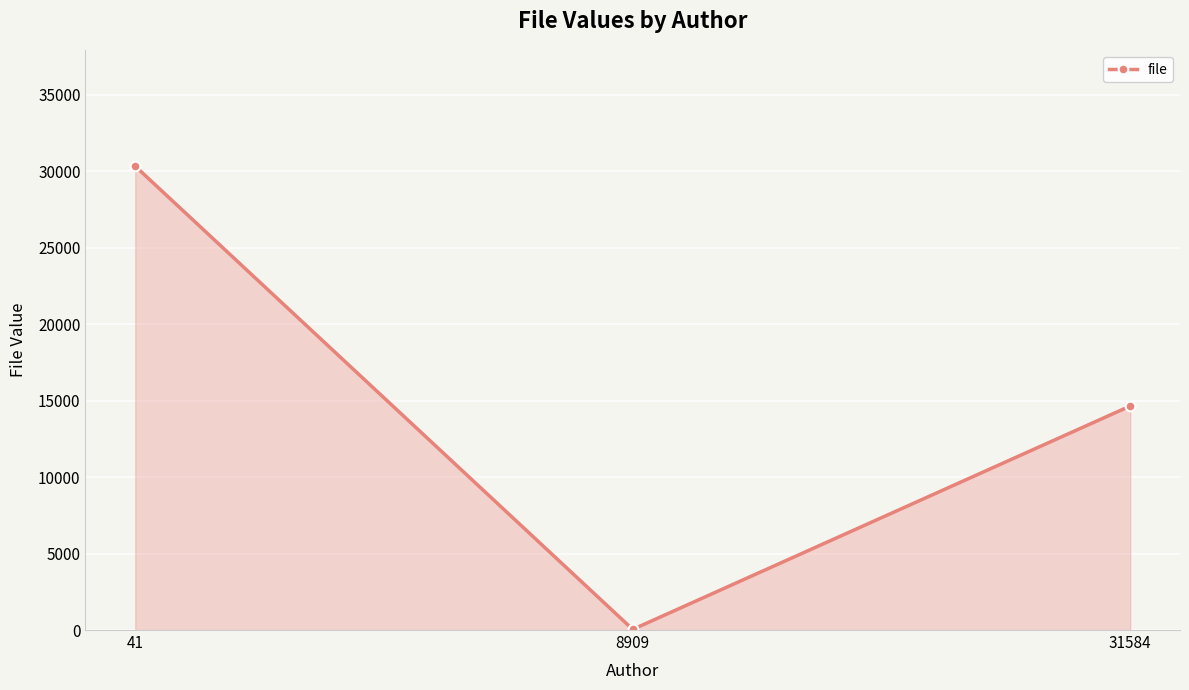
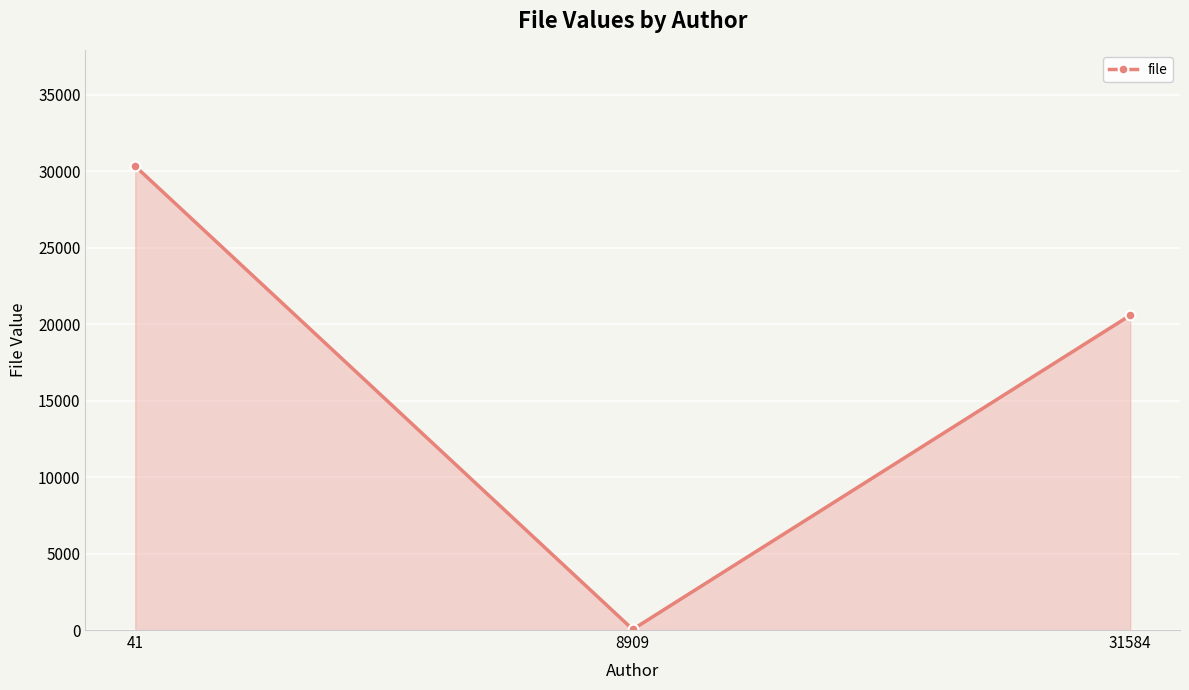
  {
    "41": 30300,
    "8909": 0,
-   "31584": 14700
+   "31584": 20600
  }
